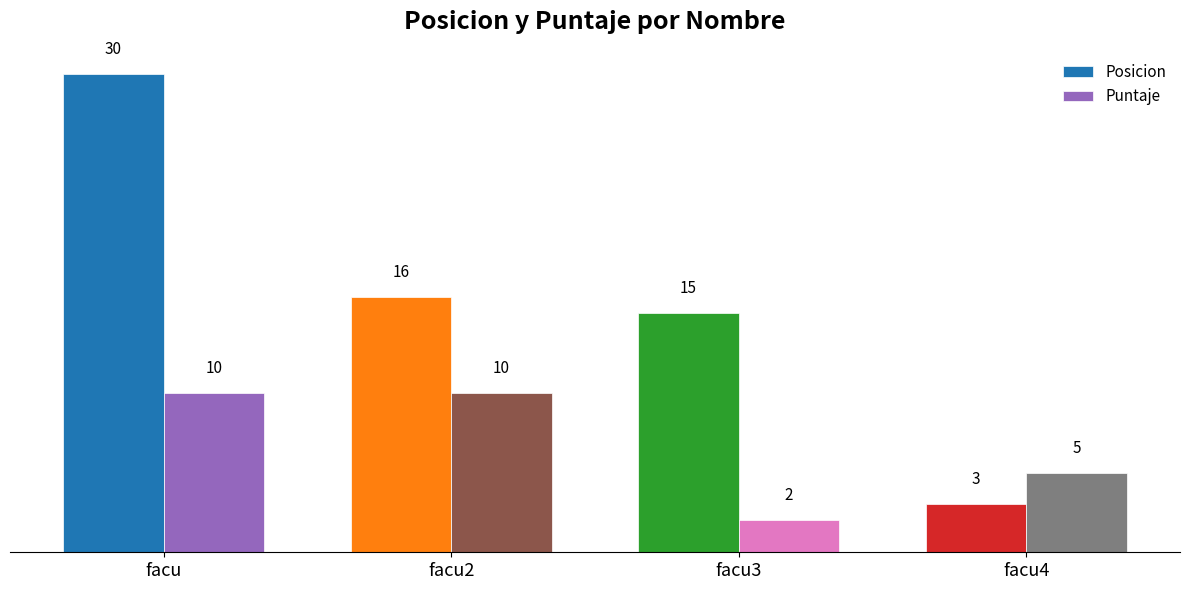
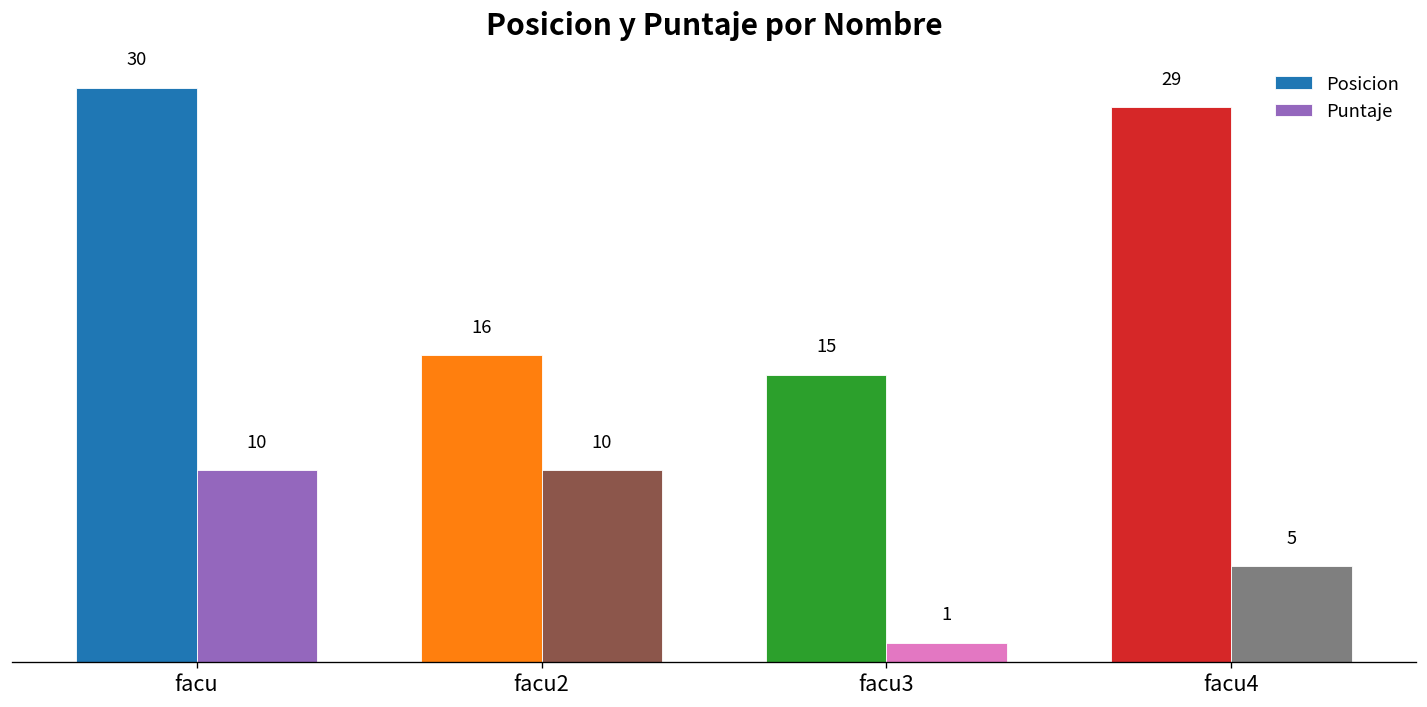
  {
    "Posicion": {
      "facu": 30,
      "facu2": 16,
      "facu3": 15,
-     "facu4": 3
+     "facu4": 29
    },
    "Puntaje": {
      "facu": 10,
      "facu2": 10,
-     "facu3": 2,
+     "facu3": 1,
      "facu4": 5
    }
  }
